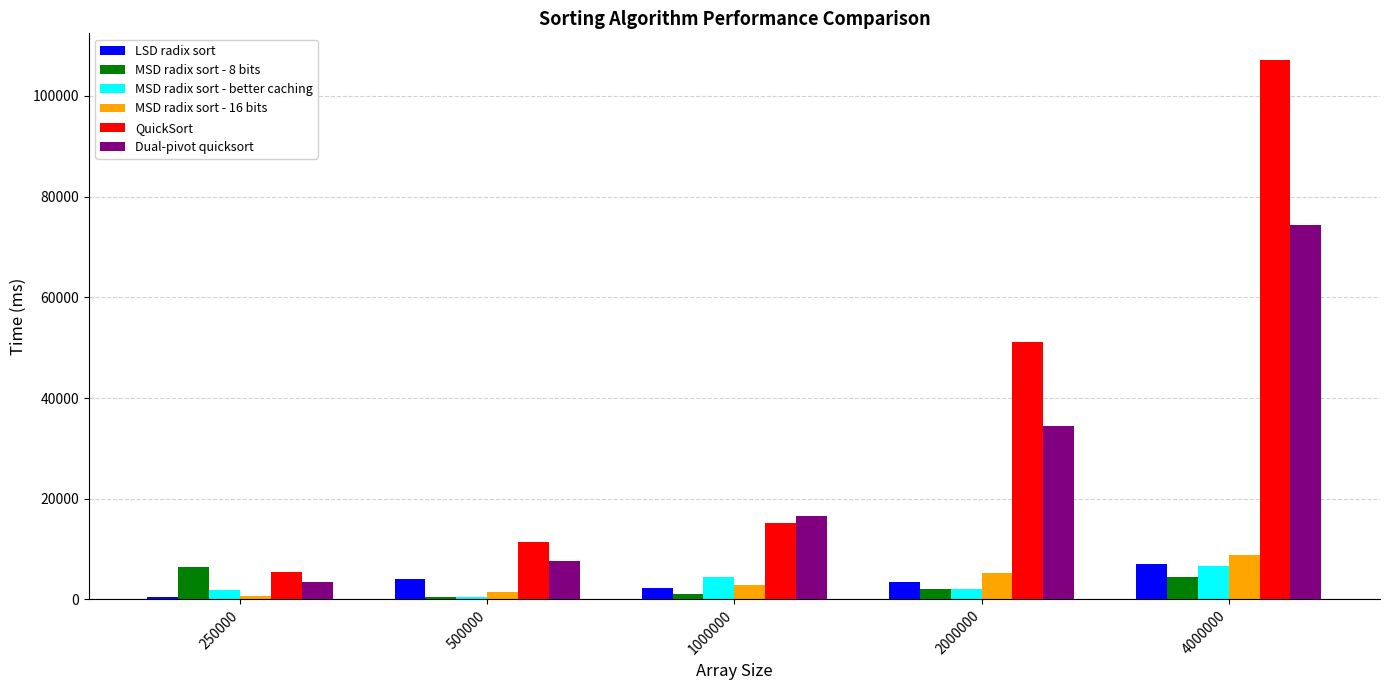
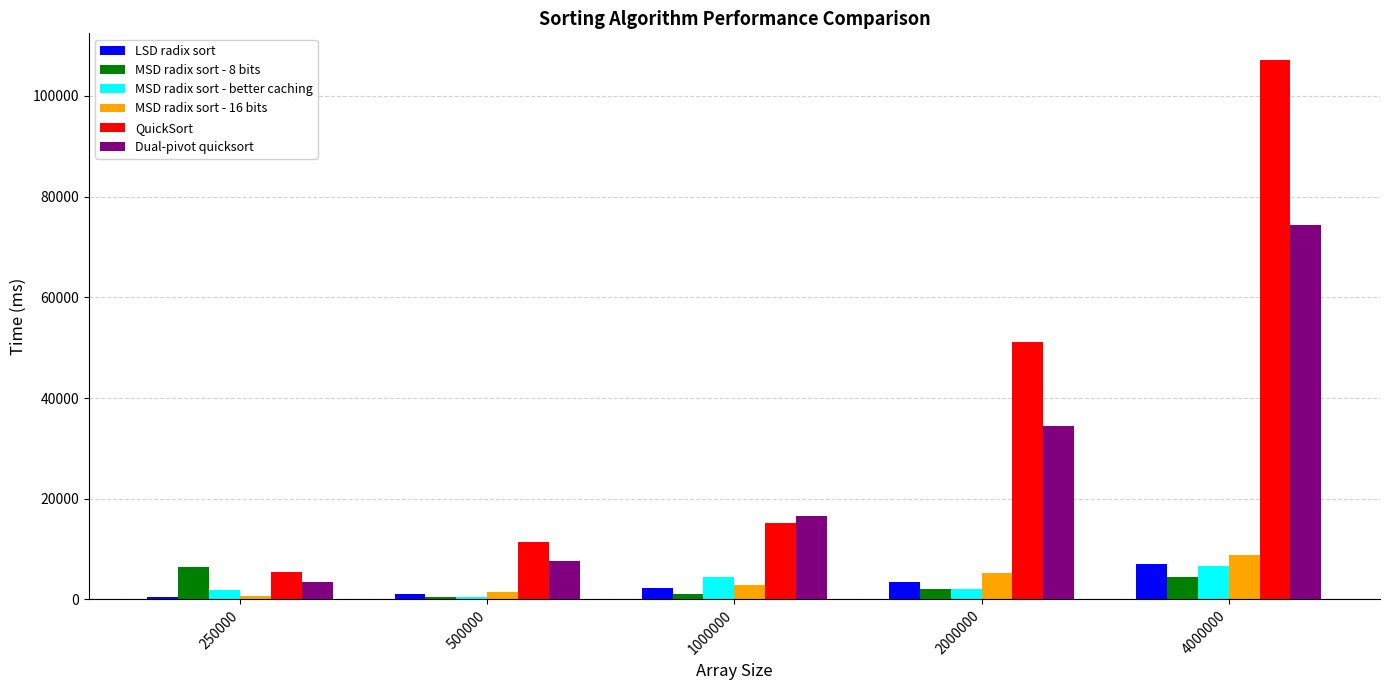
  {
    "LSD radix sort": {
-     "500000": 4000,
+     "500000": 1000,
      "1000000": 2000,
      "2000000": 3000,
      "4000000": 7000
    },
    "MSD radix sort - 8 bits": {
      "250000": 6000,
      "500000": 1000,
      "1000000": 1000,
      "2000000": 2000,
      "4000000": 4000
    },
    "MSD radix sort - better caching": {
      "250000": 2000,
      "500000": 0,
      "1000000": 5000,
      "2000000": 2000,
      "4000000": 7000
    },
    "MSD radix sort - 16 bits": {
      "250000": 1000,
      "500000": 1000,
      "1000000": 3000,
      "2000000": 5000,
      "4000000": 9000
    },
    "QuickSort": {
      "250000": 5000,
      "500000": 11000,
      "1000000": 15000,
      "2000000": 51000,
      "4000000": 107000
    },
    "Dual-pivot quicksort": {
      "250000": 3000,
      "500000": 8000,
      "1000000": 17000,
      "2000000": 35000,
      "4000000": 74000
    }
  }
